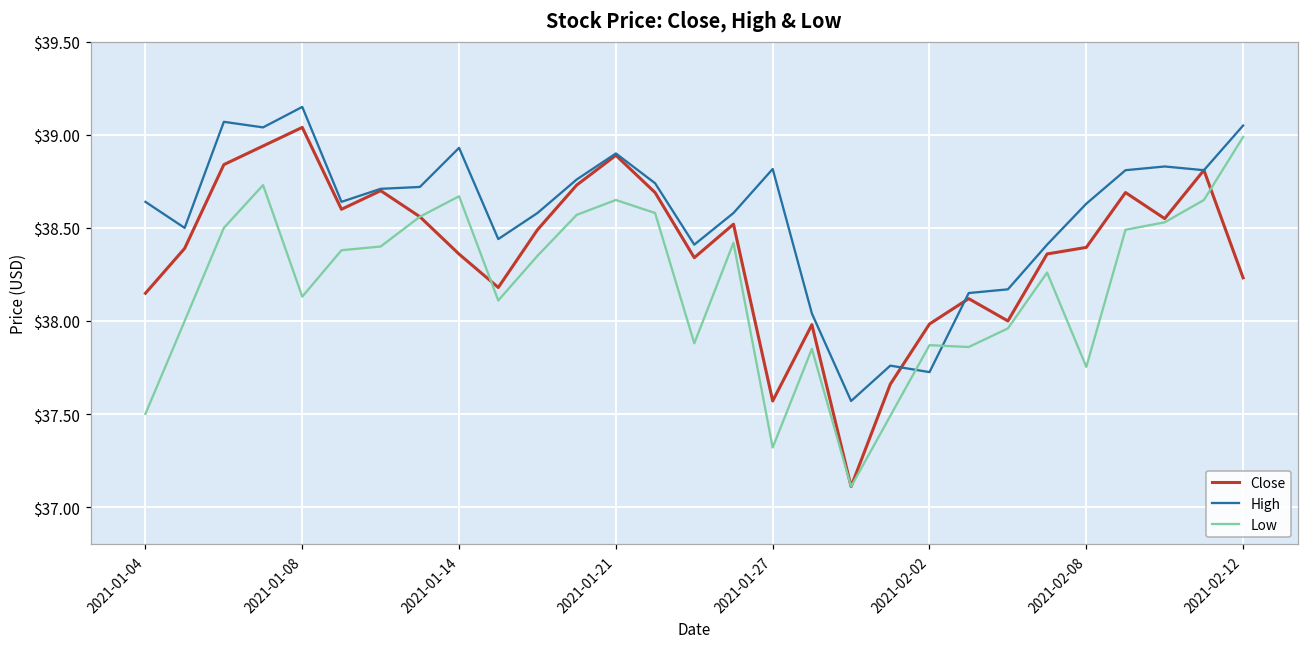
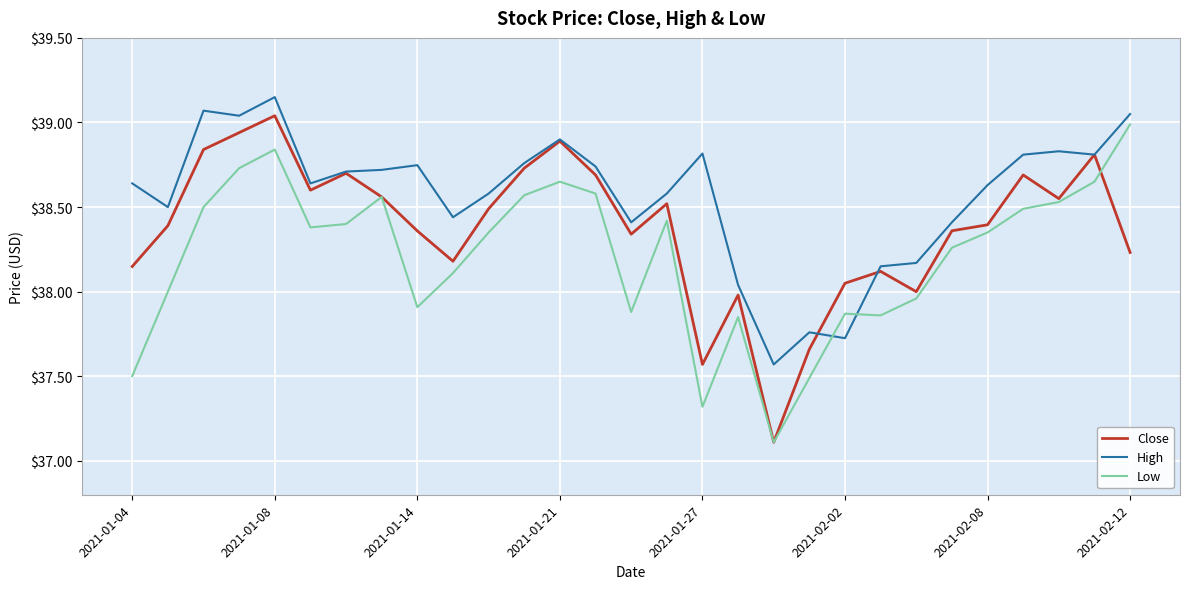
  {
    "Close": {
      "2021-01-04": "$38.15",
      "2021-01-08": "$39.04",
      "2021-01-14": "$38.36",
      "2021-01-27": "$37.57",
-     "2021-02-02": "$37.98",
+     "2021-02-02": "$38.05",
      "2021-02-08": "$38.40",
      "2021-02-12": "$38.23"
    },
    "High": {
      "2021-01-04": "$38.64",
      "2021-01-08": "$39.15",
-     "2021-01-14": "$38.93",
+     "2021-01-14": "$38.75",
      "2021-01-27": "$38.82",
      "2021-02-02": "$37.73",
      "2021-02-08": "$38.63",
      "2021-02-12": "$39.05"
    },
    "Low": {
      "2021-01-04": "$37.50",
-     "2021-01-08": "$38.13",
-     "2021-01-14": "$38.67",
+     "2021-01-08": "$38.84",
+     "2021-01-14": "$37.91",
      "2021-01-21": "$38.65",
      "2021-01-27": "$37.32",
      "2021-02-02": "$37.87",
-     "2021-02-08": "$37.75",
+     "2021-02-08": "$38.35",
      "2021-02-12": "$38.99"
    }
  }
